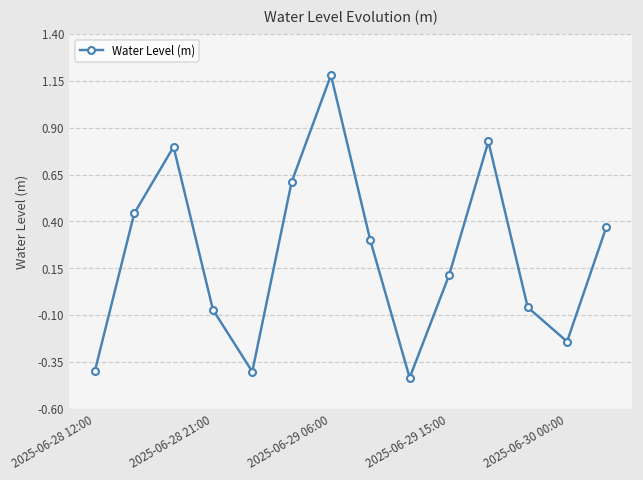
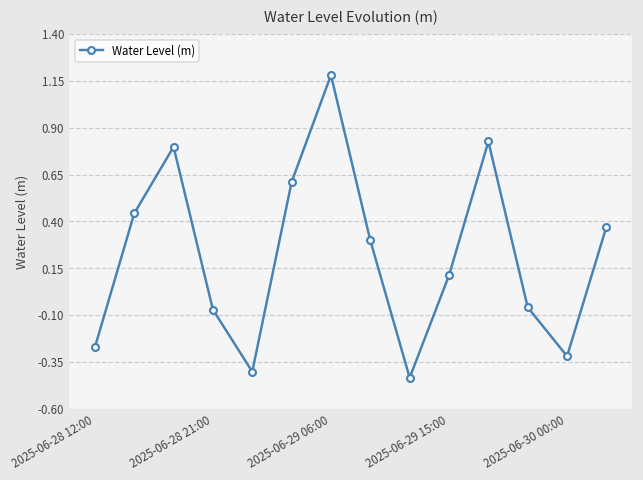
  {
-   "2025-06-28 12:00": -0.40,
+   "2025-06-28 12:00": -0.27,
    "2025-06-28 21:00": -0.07,
    "2025-06-29 06:00": 1.18,
    "2025-06-29 15:00": 0.11,
-   "2025-06-30 00:00": -0.24
+   "2025-06-30 00:00": -0.32
  }
